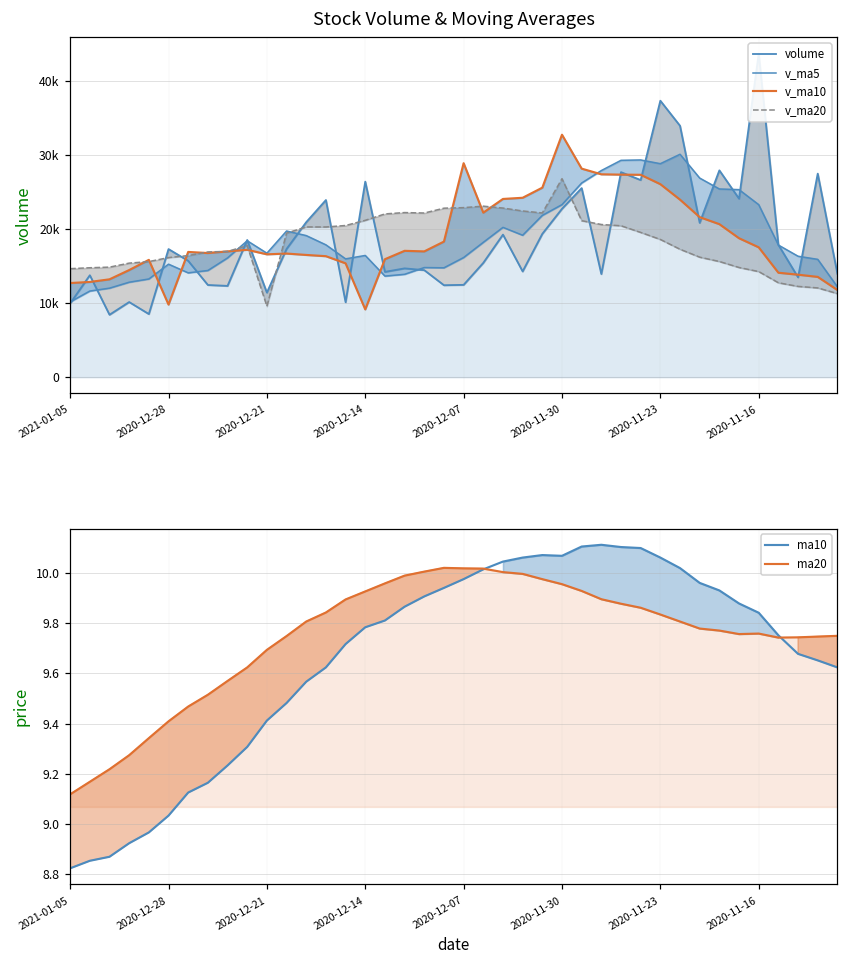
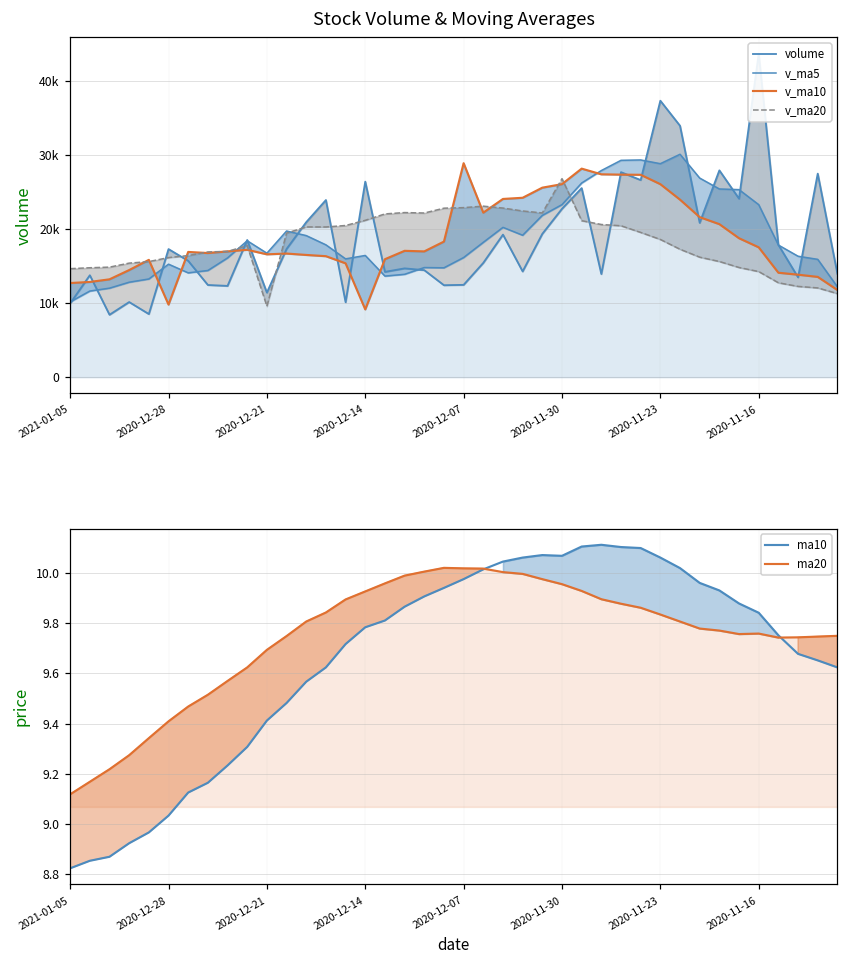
  {
    "Stock Volume & Moving Averages": {
      "v_ma10": {
        "2020-12-28": 10000,
        "2020-12-14": 9000,
-       "2020-11-30": 33000,
+       "2020-11-30": 26000,
        "2020-11-23": 26000,
        "2020-11-16": 18000
      },
      "v_ma20": {
        "2020-12-28": 16000,
        "2020-12-21": 10000,
        "2020-12-14": 21000,
        "2020-11-23": 19000,
        "2020-11-16": 14000
      }
    }
  }
